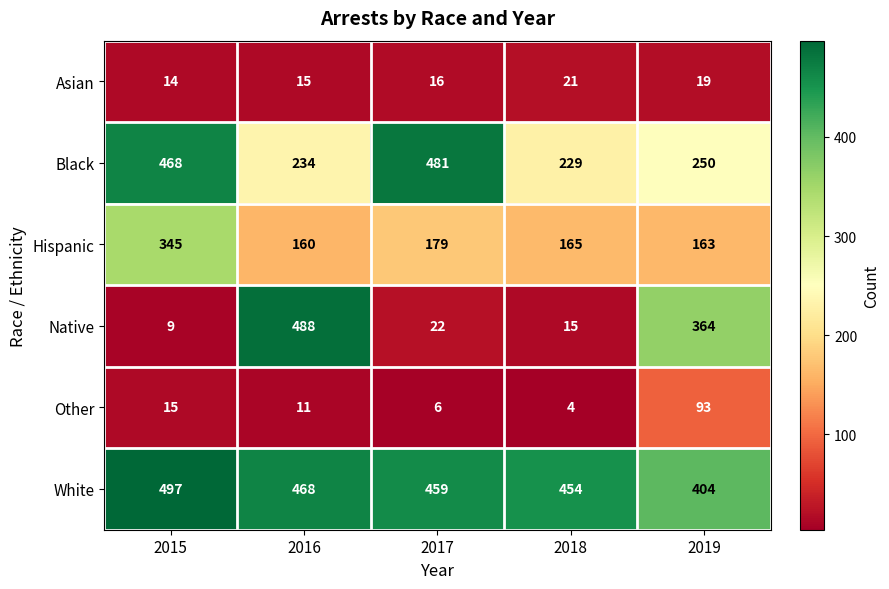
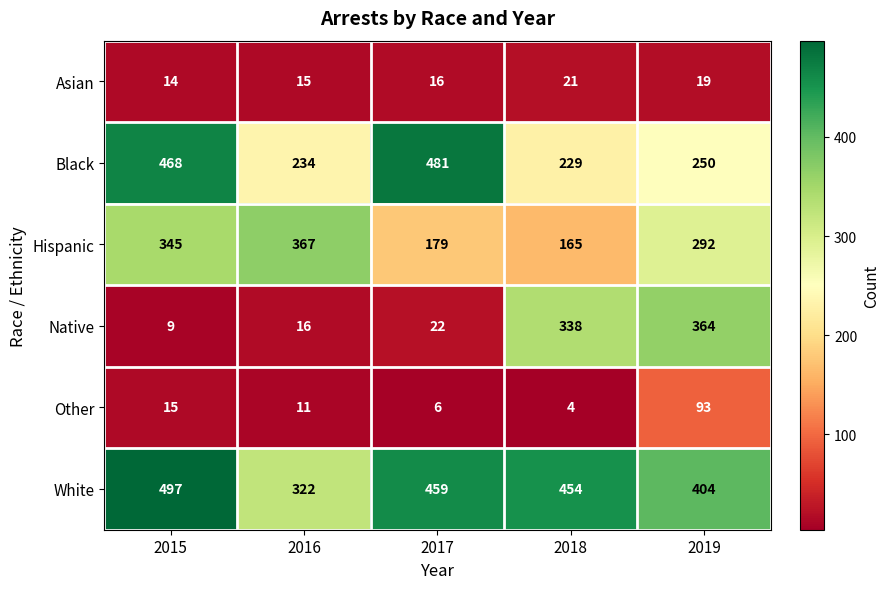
  {
    "Asian": {
      "2015": 14,
      "2016": 15,
      "2017": 16,
      "2018": 21,
      "2019": 19
    },
    "Black": {
      "2015": 468,
      "2016": 234,
      "2017": 481,
      "2018": 229,
      "2019": 250
    },
    "Hispanic": {
      "2015": 345,
-     "2016": 160,
+     "2016": 367,
      "2017": 179,
      "2018": 165,
-     "2019": 163
+     "2019": 292
    },
    "Native": {
      "2015": 9,
-     "2016": 488,
+     "2016": 16,
      "2017": 22,
-     "2018": 15,
+     "2018": 338,
      "2019": 364
    },
    "Other": {
      "2015": 15,
      "2016": 11,
      "2017": 6,
      "2018": 4,
      "2019": 93
    },
    "White": {
      "2015": 497,
-     "2016": 468,
+     "2016": 322,
      "2017": 459,
      "2018": 454,
      "2019": 404
    }
  }
